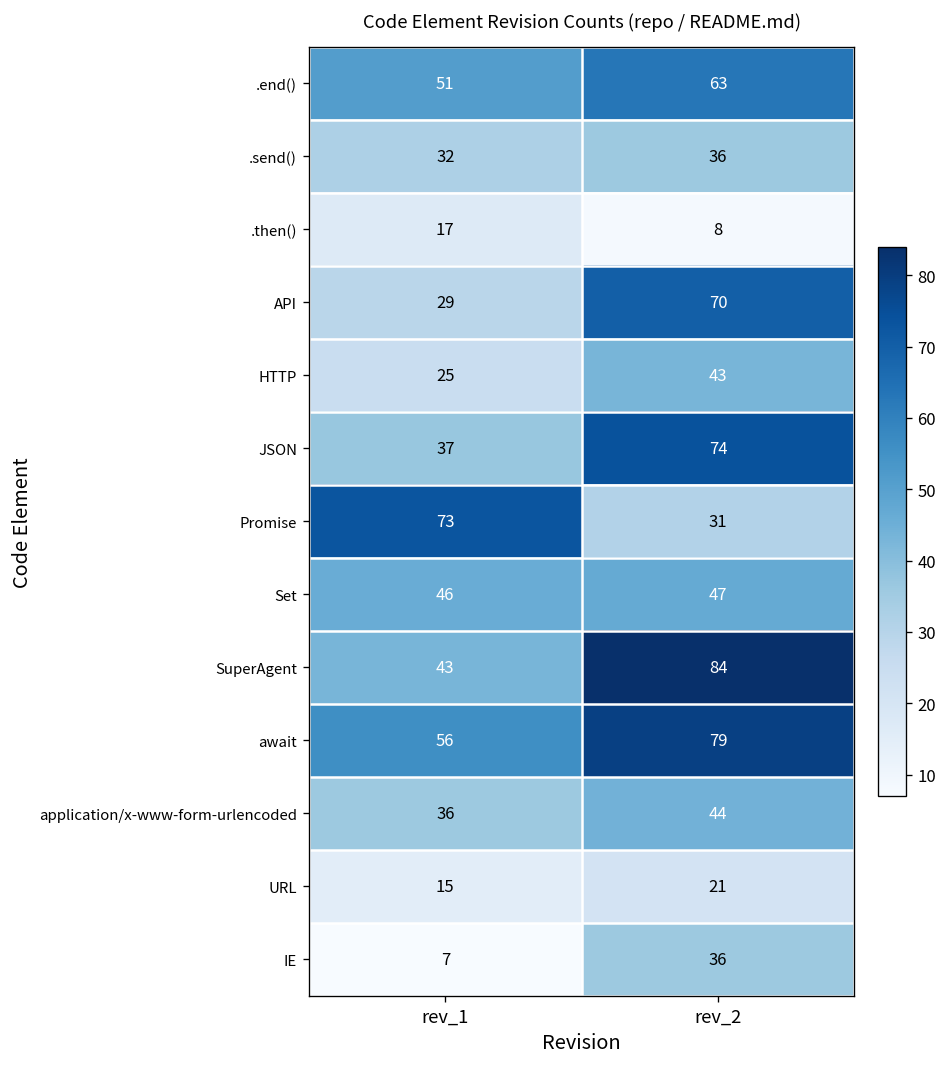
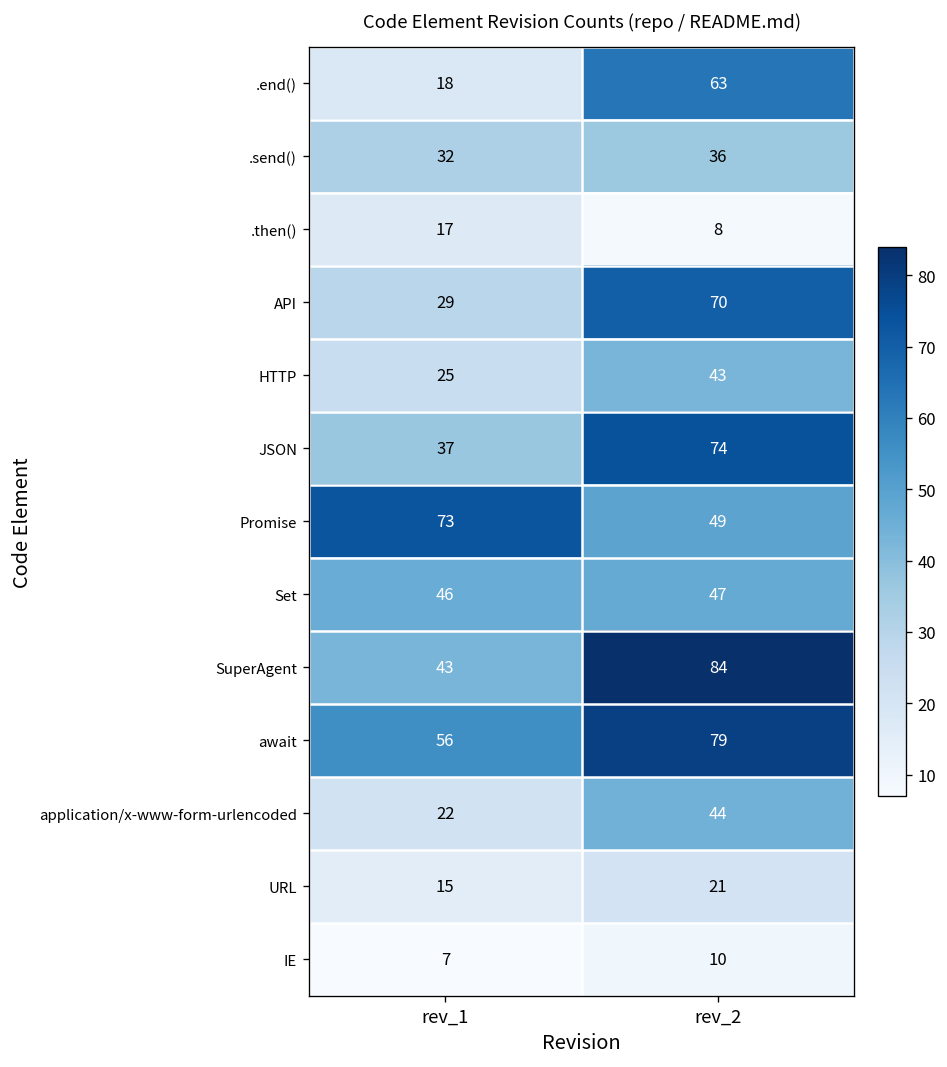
  {
    ".end()": {
-     "rev_1": 51,
+     "rev_1": 18,
      "rev_2": 63
    },
    ".send()": {
      "rev_1": 32,
      "rev_2": 36
    },
    ".then()": {
      "rev_1": 17,
      "rev_2": 8
    },
    "API": {
      "rev_1": 29,
      "rev_2": 70
    },
    "HTTP": {
      "rev_1": 25,
      "rev_2": 43
    },
    "JSON": {
      "rev_1": 37,
      "rev_2": 74
    },
    "Promise": {
      "rev_1": 73,
-     "rev_2": 31
+     "rev_2": 49
    },
    "Set": {
      "rev_1": 46,
      "rev_2": 47
    },
    "SuperAgent": {
      "rev_1": 43,
      "rev_2": 84
    },
    "await": {
      "rev_1": 56,
      "rev_2": 79
    },
    "application/x-www-form-urlencoded": {
-     "rev_1": 36,
+     "rev_1": 22,
      "rev_2": 44
    },
    "URL": {
      "rev_1": 15,
      "rev_2": 21
    },
    "IE": {
      "rev_1": 7,
-     "rev_2": 36
+     "rev_2": 10
    }
  }
